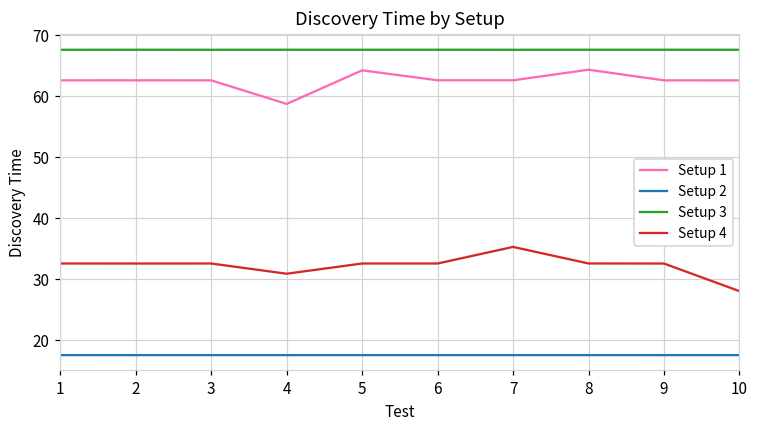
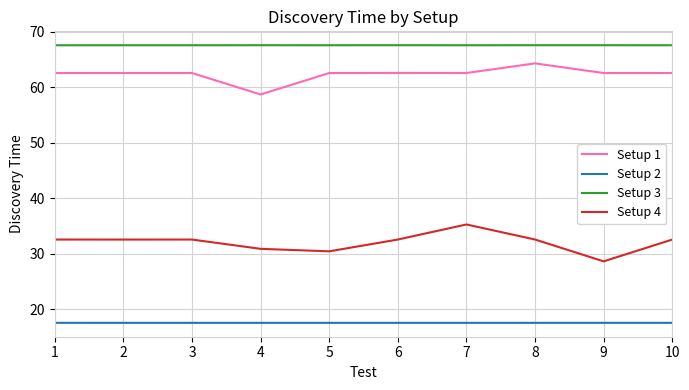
  {
    "Setup 1": {
      "1": 63,
      "2": 63,
      "3": 63,
      "4": 59,
-     "5": 64,
+     "5": 63,
      "6": 63,
      "7": 63,
      "8": 64,
      "9": 63,
      "10": 63
    },
    "Setup 2": {
      "1": 18,
      "2": 18,
      "3": 18,
      "4": 18,
      "5": 18,
      "6": 18,
      "7": 18,
      "8": 18,
      "9": 18,
      "10": 18
    },
    "Setup 3": {
      "1": 68,
      "2": 68,
      "3": 68,
      "4": 68,
      "5": 68,
      "6": 68,
      "7": 68,
      "8": 68,
      "9": 68,
      "10": 68
    },
    "Setup 4": {
      "1": 33,
      "2": 33,
      "3": 33,
      "4": 31,
-     "5": 33,
+     "5": 30,
      "6": 33,
      "7": 35,
      "8": 33,
-     "9": 33,
-     "10": 28
+     "9": 29,
+     "10": 33
    }
  }
